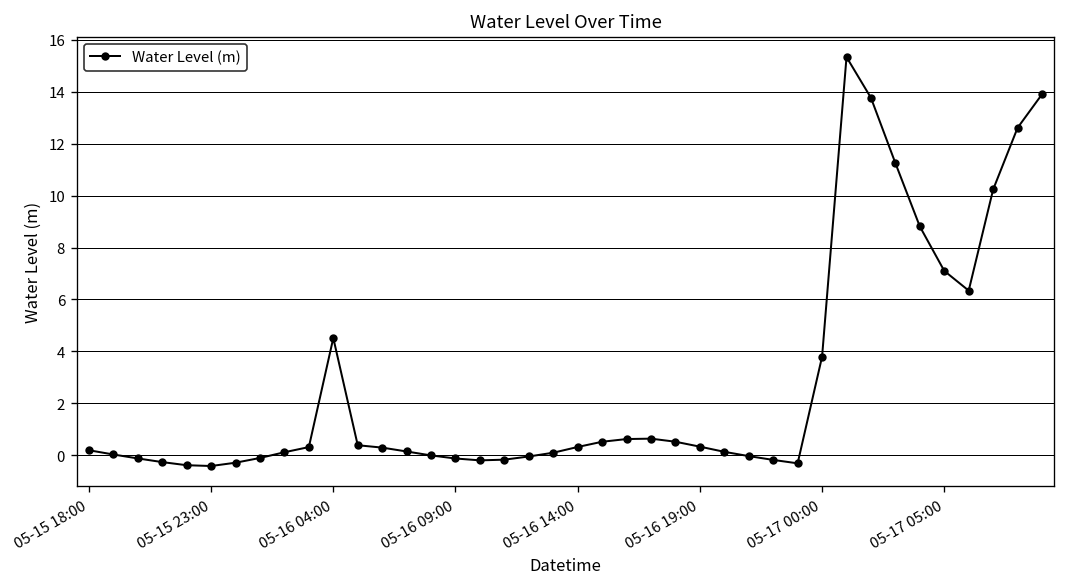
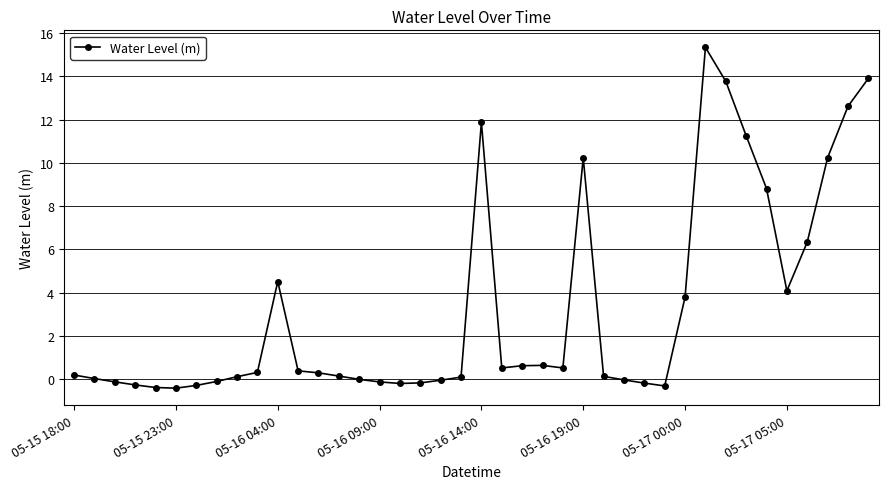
  {
    "05-15 18:00": 0.2,
    "05-15 23:00": -0.4,
    "05-16 04:00": 4.5,
    "05-16 09:00": -0.1,
-   "05-16 14:00": 0.3,
-   "05-16 19:00": 0.3,
+   "05-16 14:00": 11.9,
+   "05-16 19:00": 10.2,
    "05-17 00:00": 3.8,
-   "05-17 05:00": 7.1
+   "05-17 05:00": 4.1
  }
